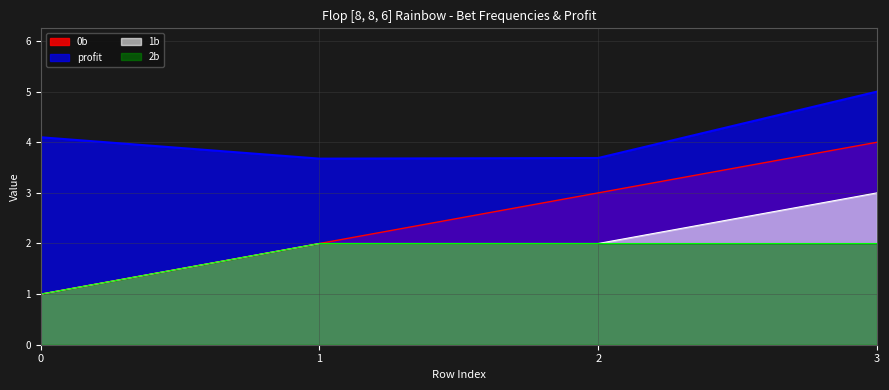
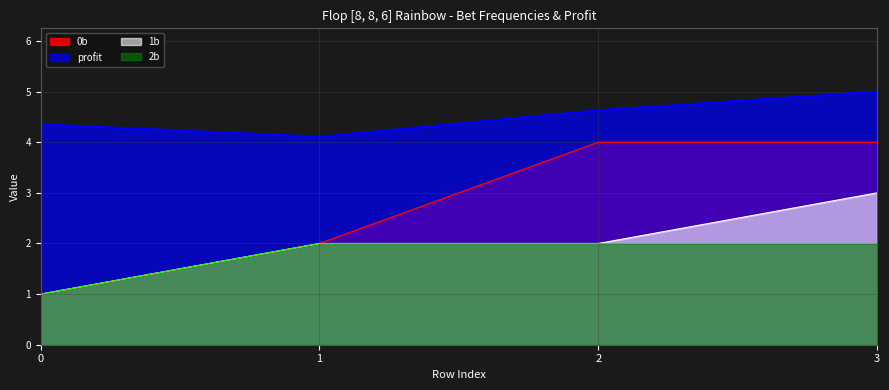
  {
    "0b": {
-     "2": 3,
+     "2": 4,
      "3": 4
    },
    "profit": {
-     "0": 4.1,
-     "1": 3.7,
-     "2": 3.7,
+     "0": 4.4,
+     "1": 4.1,
+     "2": 4.6,
      "3": 5.0
    },
    "1b": {
      "3": 3.0
    },
    "2b": {
      "3": 2.0
    }
  }
